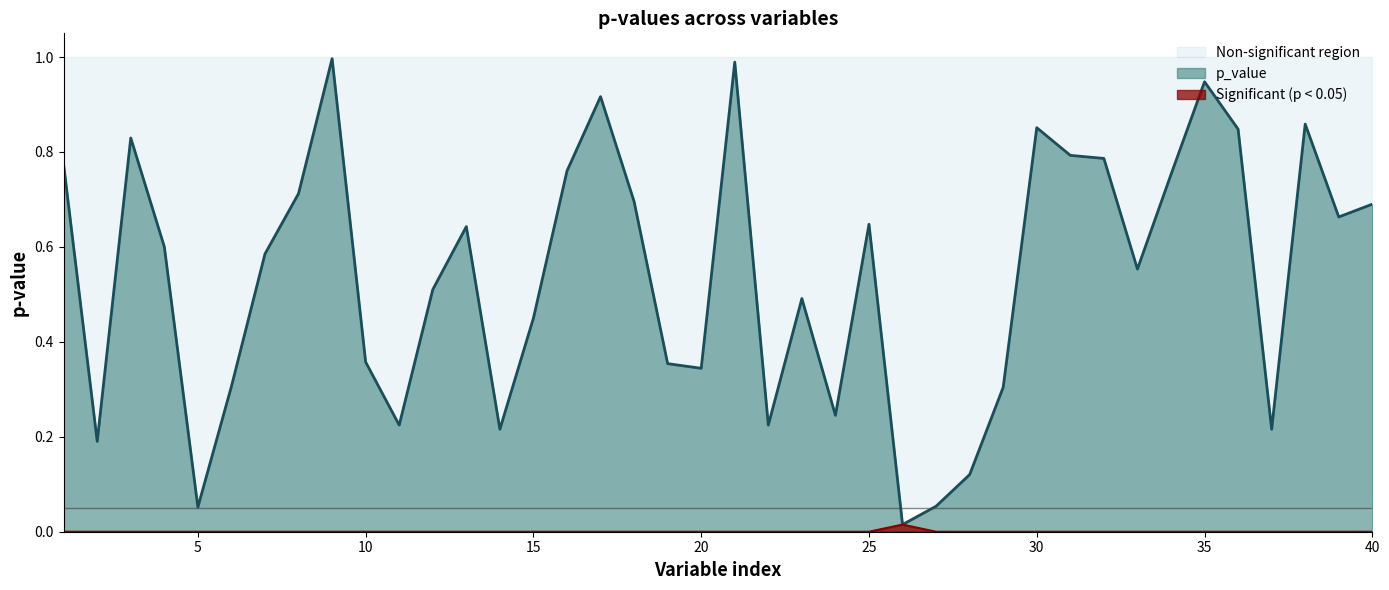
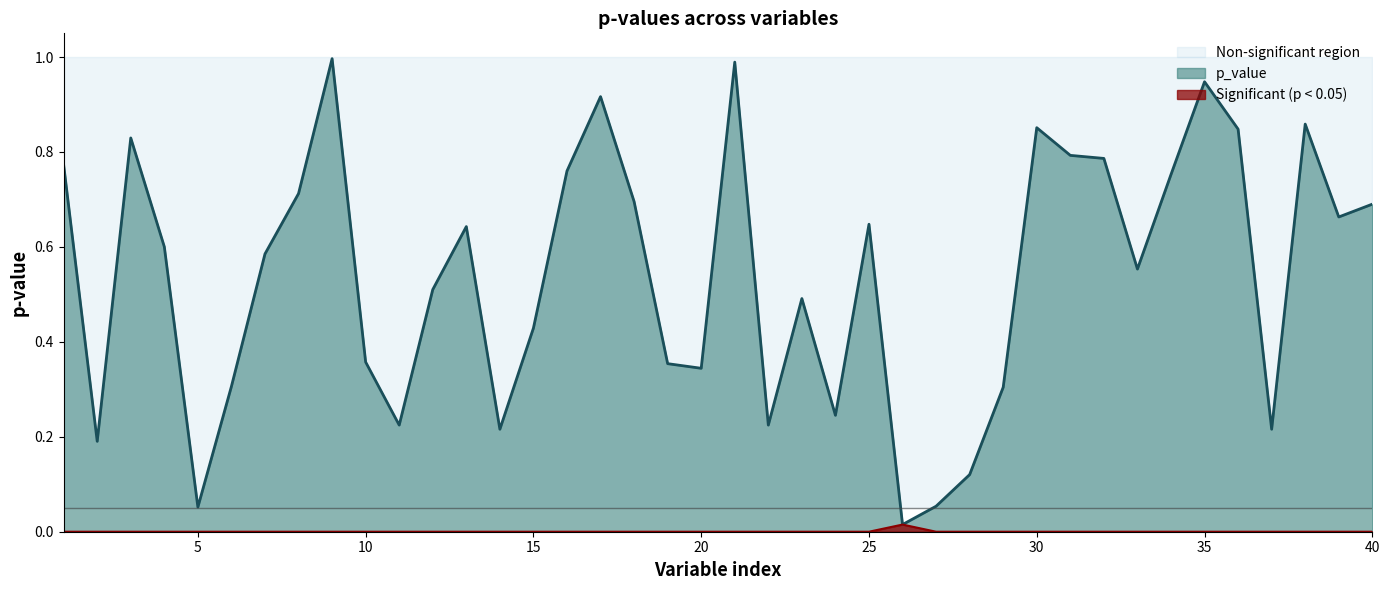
  {
    "Non-significant region": {
      "5": 1.00,
      "10": 1.00,
      "15": 1.00,
      "20": 1.00,
      "25": 1.00,
      "30": 1.00,
      "35": 1.00,
      "40": 1.00
    },
    "p_value": {
      "5": 0.05,
      "10": 0.36,
-     "15": 0.45,
+     "15": 0.43,
      "20": 0.34,
      "25": 0.65,
      "30": 0.85,
      "35": 0.95,
      "40": 0.69
    },
    "Significant (p < 0.05)": {
      "5": 0.00,
      "10": 0.00,
      "15": 0.00,
      "20": 0.00,
      "25": 0.00,
      "30": 0.00,
      "35": 0.00,
      "40": 0.00
    }
  }
